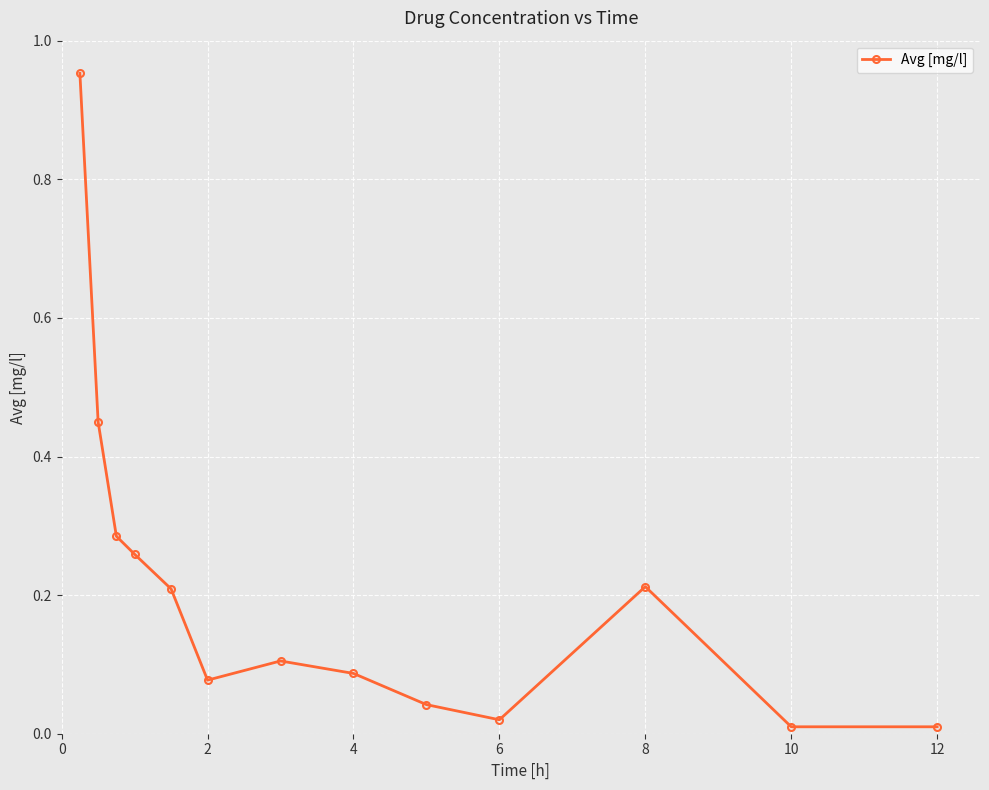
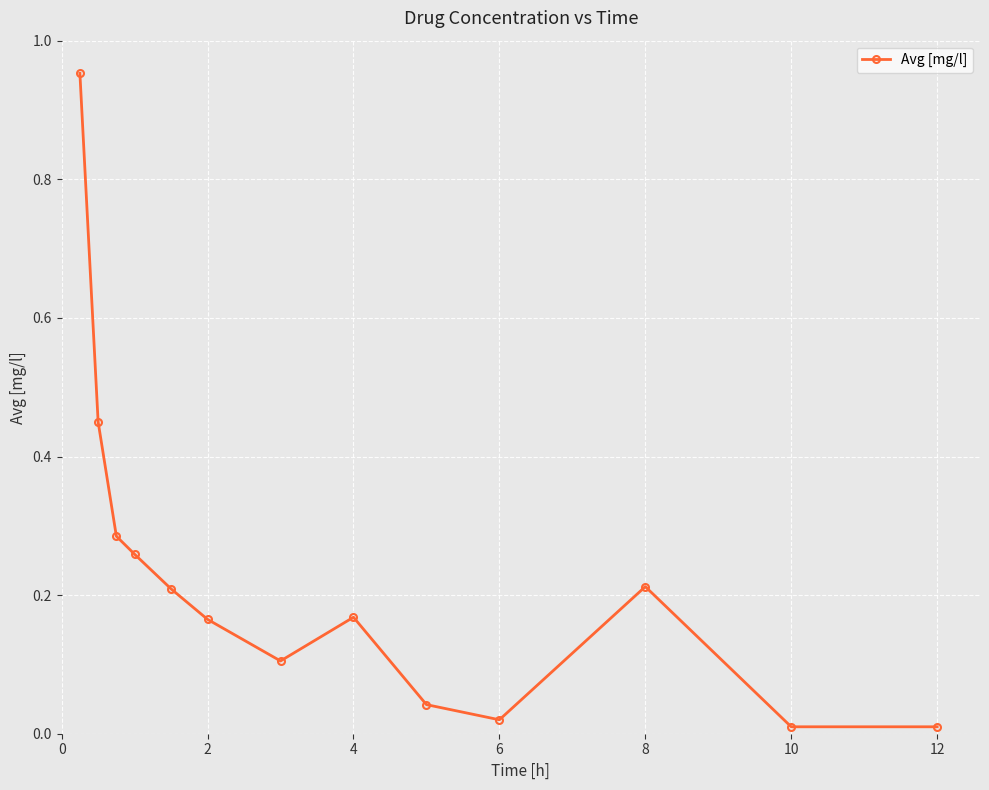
  {
-   "2": 0.08,
-   "4": 0.09,
+   "2": 0.17,
+   "4": 0.17,
    "6": 0.02,
    "8": 0.21,
    "10": 0.01,
    "12": 0.01
  }
